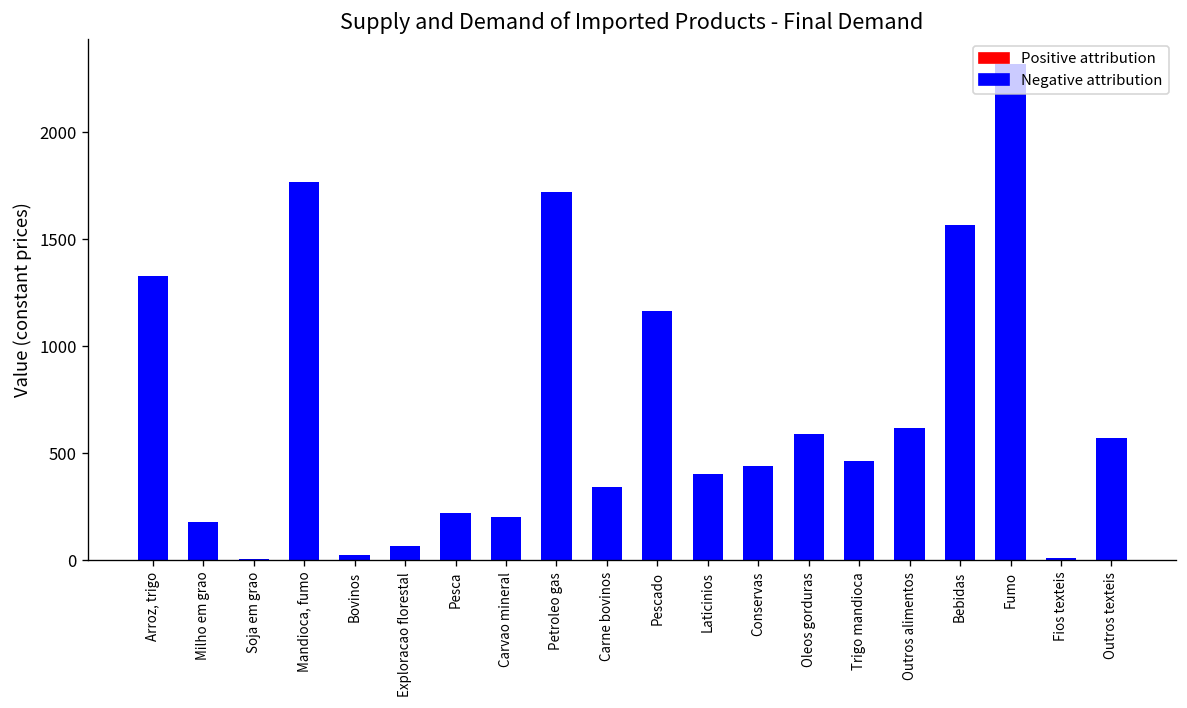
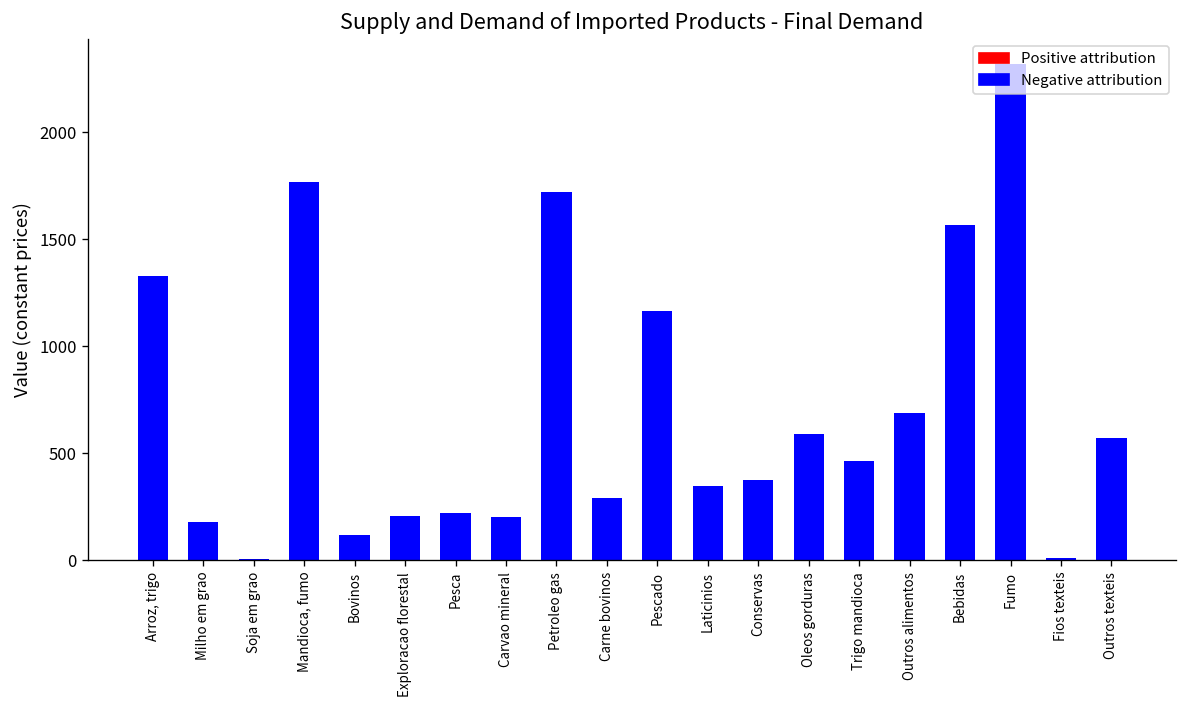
  {
    "Positive attribution": {
      "Arroz, trigo": 0,
      "Milho em grao": 0,
      "Soja em grao": 0,
      "Mandioca, fumo": 0,
      "Bovinos": 0,
      "Exploracao florestal": 0,
      "Pesca": 0,
      "Carvao mineral": 0,
      "Petroleo gas": 0,
      "Carne bovinos": 0,
      "Pescado": 0,
      "Laticinios": 0,
      "Conservas": 0,
      "Oleos gorduras": 0,
      "Trigo mandioca": 0,
      "Outros alimentos": 0,
      "Bebidas": 0,
      "Fios texteis": 0,
      "Outros texteis": 0
    },
    "Negative attribution": {
      "Arroz, trigo": 1330,
      "Milho em grao": 180,
      "Mandioca, fumo": 1770,
-     "Bovinos": 20,
-     "Exploracao florestal": 60,
+     "Bovinos": 120,
+     "Exploracao florestal": 210,
      "Pesca": 220,
      "Carvao mineral": 200,
      "Petroleo gas": 1720,
-     "Carne bovinos": 340,
+     "Carne bovinos": 290,
      "Pescado": 1160,
-     "Laticinios": 400,
-     "Conservas": 440,
+     "Laticinios": 350,
+     "Conservas": 370,
      "Oleos gorduras": 590,
      "Trigo mandioca": 460,
-     "Outros alimentos": 620,
+     "Outros alimentos": 690,
      "Bebidas": 1570,
      "Outros texteis": 570
    }
  }
